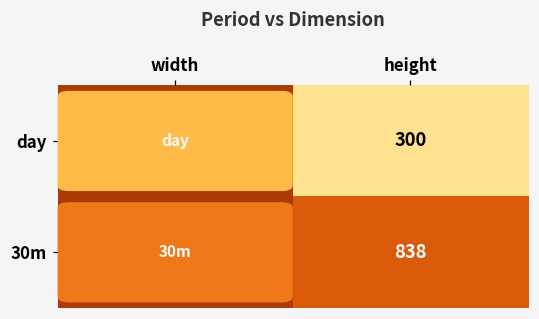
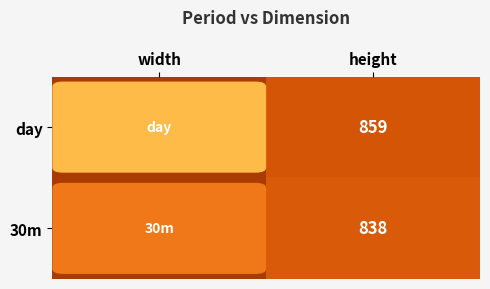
  {
    "day": {
-     "height": 300
+     "height": 859
    },
    "30m": {
      "height": 838
    }
  }
